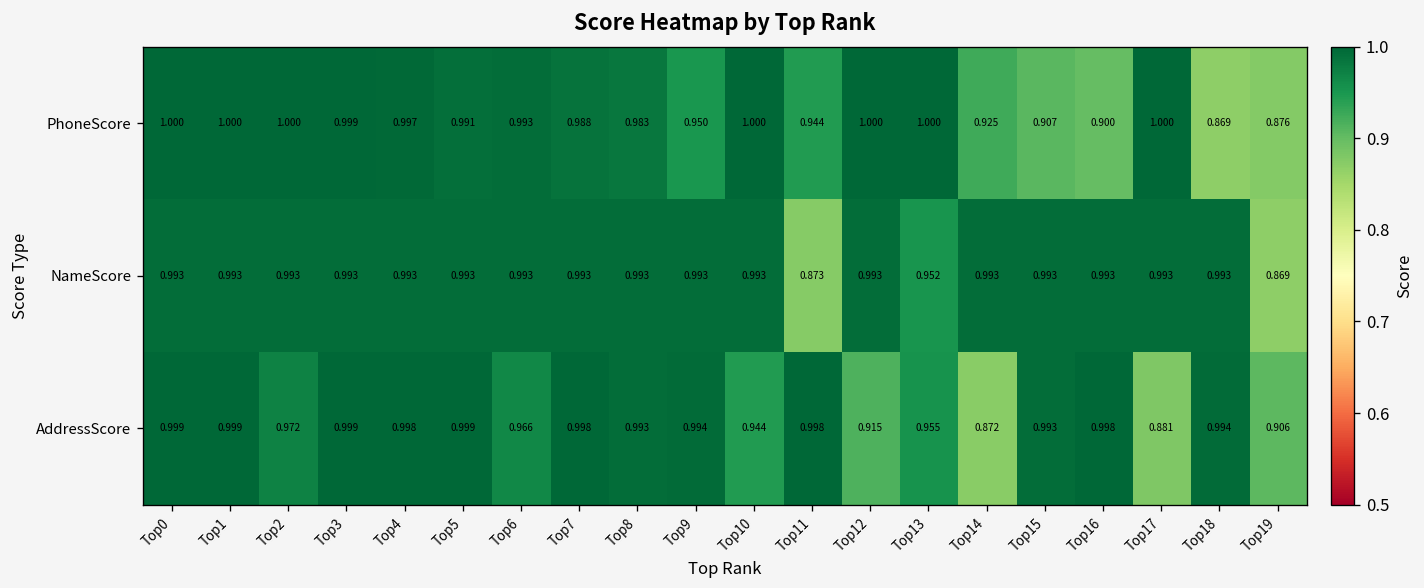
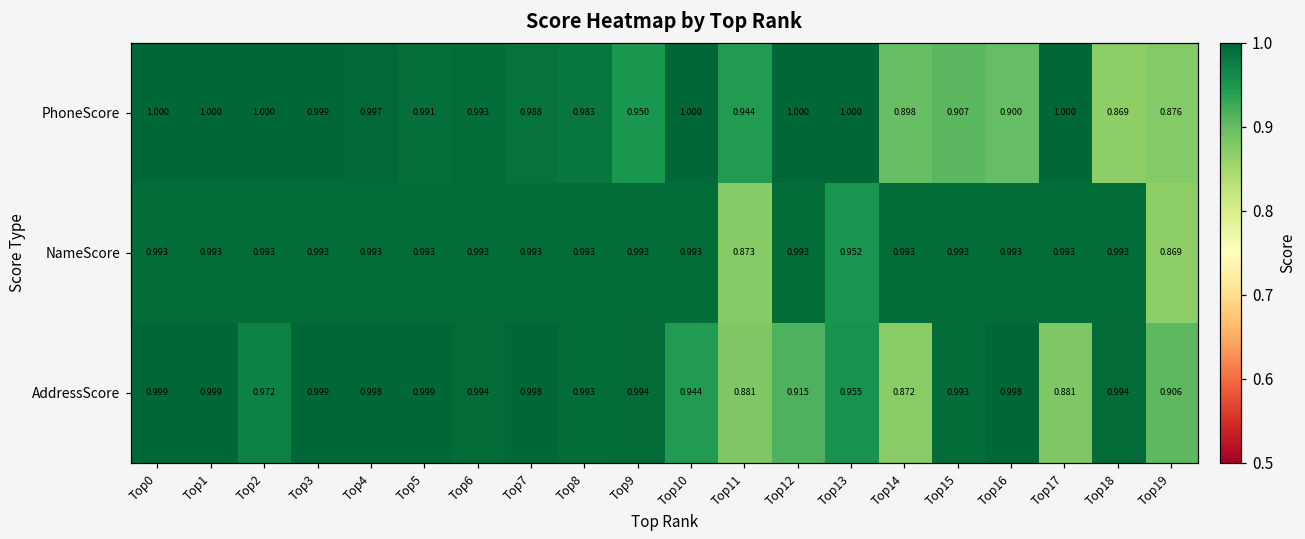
  {
    "PhoneScore": {
      "Top0": 1.000,
      "Top1": 1.000,
      "Top2": 1.000,
      "Top3": 0.999,
      "Top4": 0.997,
      "Top5": 0.991,
      "Top6": 0.993,
      "Top7": 0.988,
      "Top8": 0.983,
      "Top9": 0.950,
      "Top10": 1.000,
      "Top11": 0.944,
      "Top12": 1.000,
      "Top13": 1.000,
-     "Top14": 0.925,
+     "Top14": 0.898,
      "Top15": 0.907,
      "Top16": 0.900,
      "Top17": 1.000,
      "Top18": 0.869,
      "Top19": 0.876
    },
    "NameScore": {
      "Top0": 0.993,
      "Top1": 0.993,
      "Top2": 0.993,
      "Top3": 0.993,
      "Top4": 0.993,
      "Top5": 0.993,
      "Top6": 0.993,
      "Top7": 0.993,
      "Top8": 0.993,
      "Top9": 0.993,
      "Top10": 0.993,
      "Top11": 0.873,
      "Top12": 0.993,
      "Top13": 0.952,
      "Top14": 0.993,
      "Top15": 0.993,
      "Top16": 0.993,
      "Top17": 0.993,
      "Top18": 0.993,
      "Top19": 0.869
    },
    "AddressScore": {
      "Top0": 0.999,
      "Top1": 0.999,
      "Top2": 0.972,
      "Top3": 0.999,
      "Top4": 0.998,
      "Top5": 0.999,
-     "Top6": 0.966,
+     "Top6": 0.994,
      "Top7": 0.998,
      "Top8": 0.993,
      "Top9": 0.994,
      "Top10": 0.944,
-     "Top11": 0.998,
+     "Top11": 0.881,
      "Top12": 0.915,
      "Top13": 0.955,
      "Top14": 0.872,
      "Top15": 0.993,
      "Top16": 0.998,
      "Top17": 0.881,
      "Top18": 0.994,
      "Top19": 0.906
    }
  }
